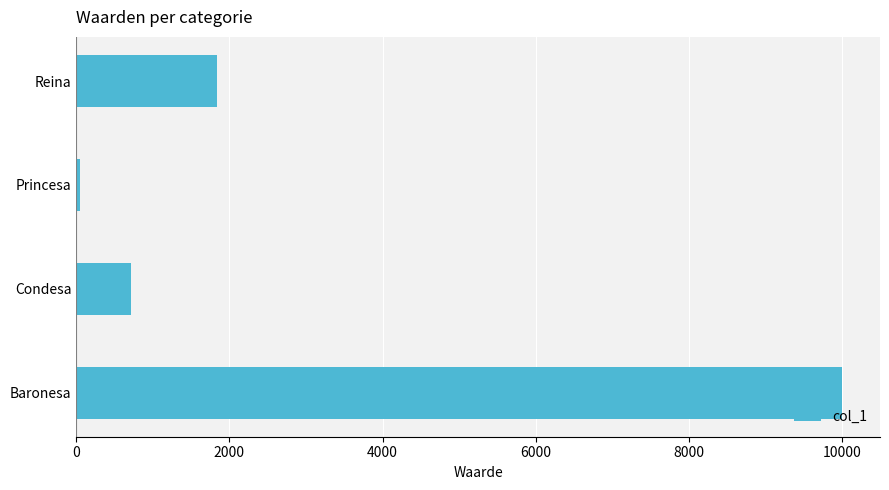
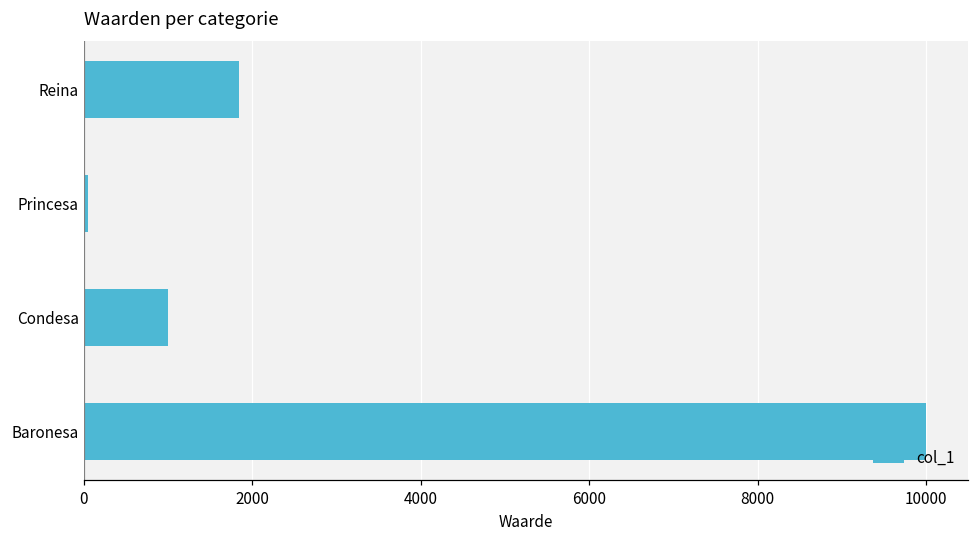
  {
    "Reina": 1800,
    "Princesa": 100,
-   "Condesa": 700,
+   "Condesa": 1000,
    "Baronesa": 10000
  }
